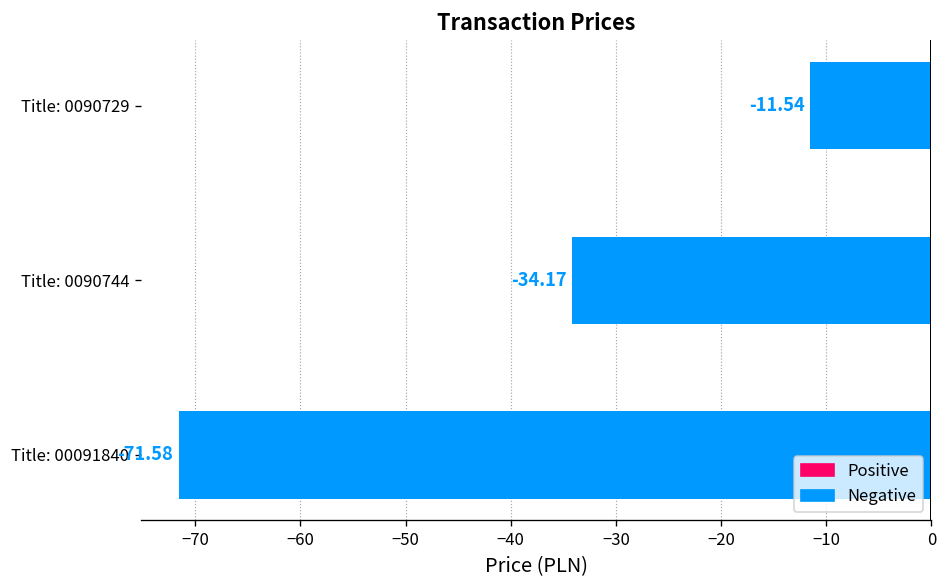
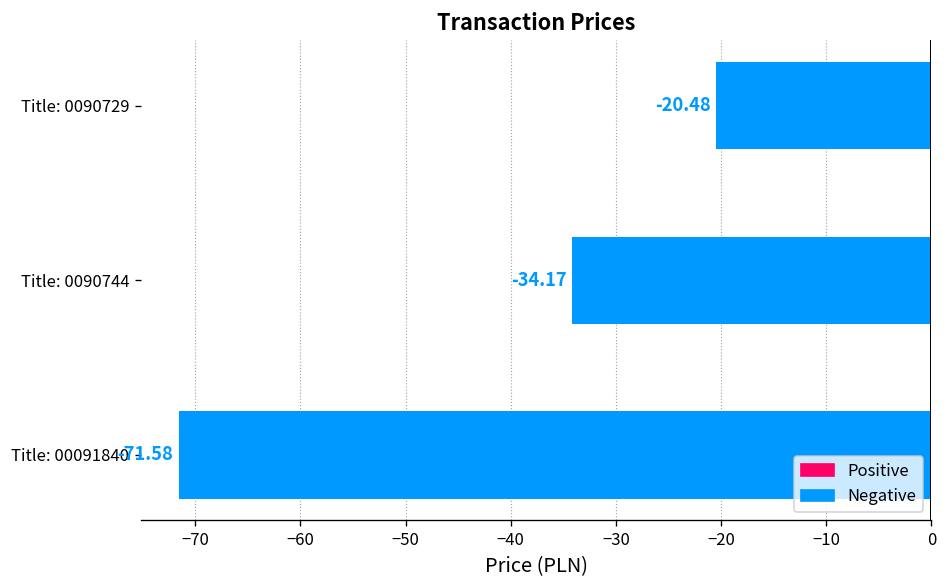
  {
-   "Title: 0090729": -11.54,
+   "Title: 0090729": -20.48,
    "Title: 0090744": -34.17,
    "Title: 00091840": -71.58
  }
